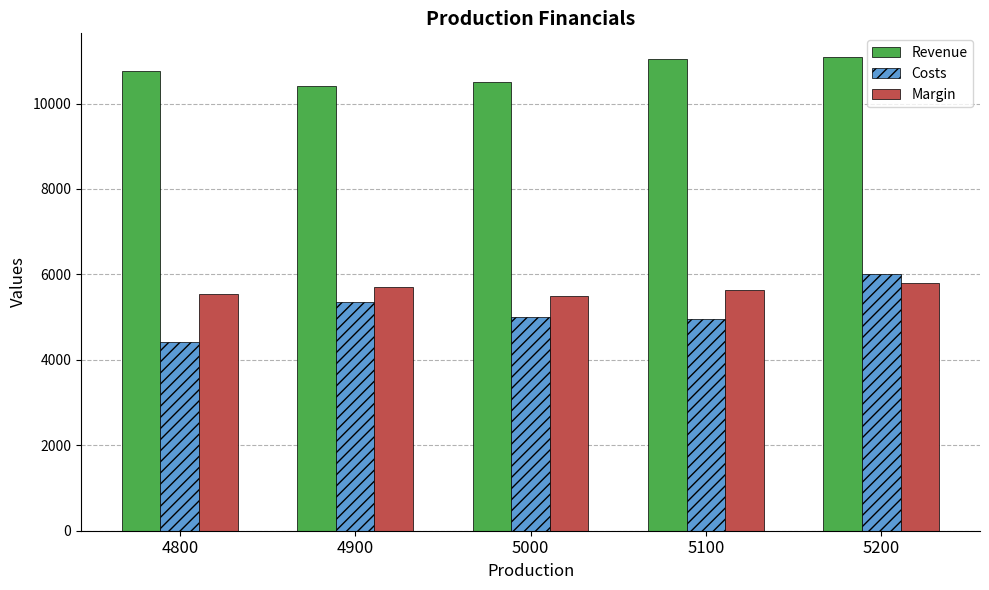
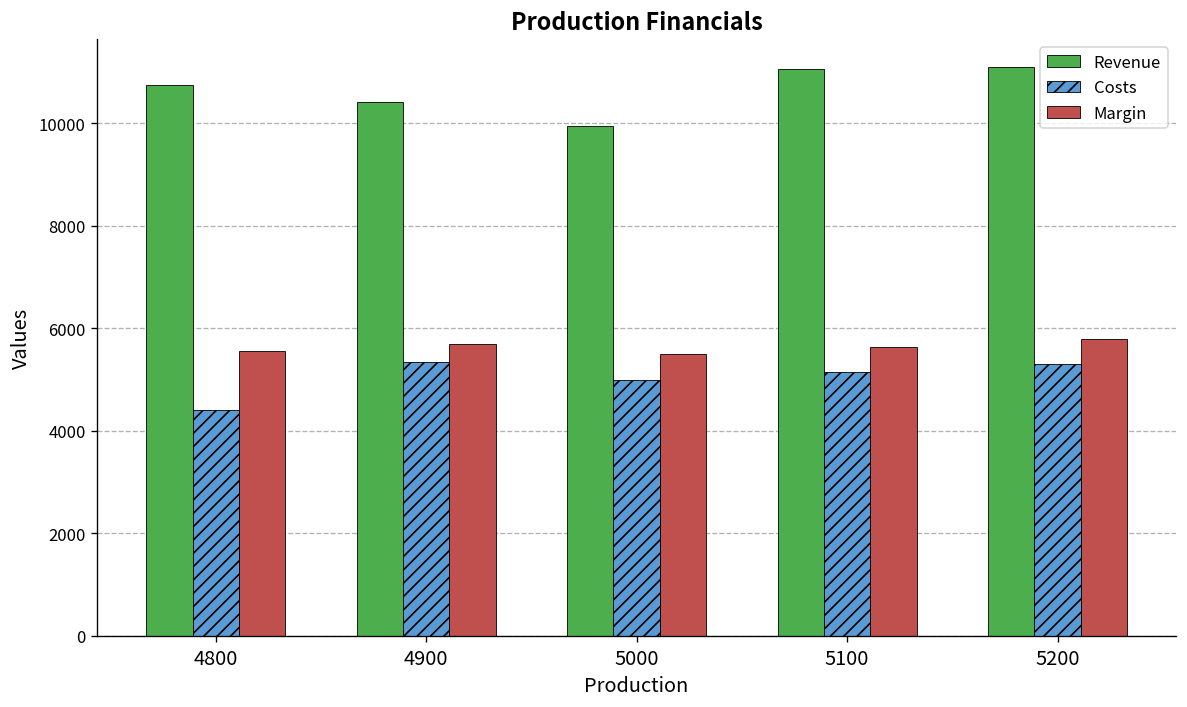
  {
    "Revenue": {
      "4800": 10800,
      "4900": 10400,
-     "5000": 10500,
+     "5000": 9900,
      "5100": 11100,
      "5200": 11100
    },
    "Costs": {
      "4800": 4400,
      "4900": 5400,
      "5000": 5000,
-     "5100": 5000,
-     "5200": 6000
+     "5100": 5200,
+     "5200": 5300
    },
    "Margin": {
      "4800": 5600,
      "4900": 5700,
      "5000": 5500,
      "5100": 5600,
      "5200": 5800
    }
  }
